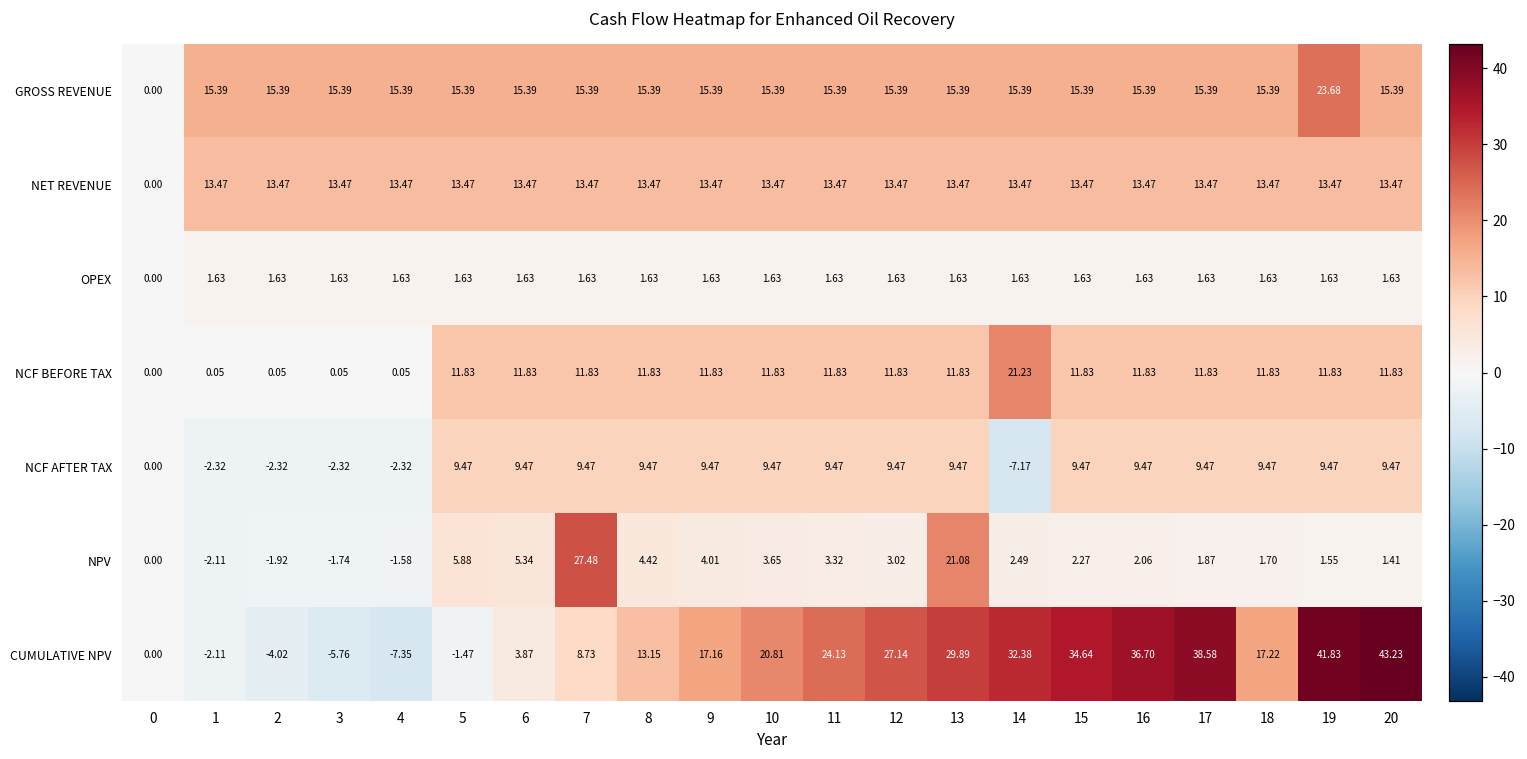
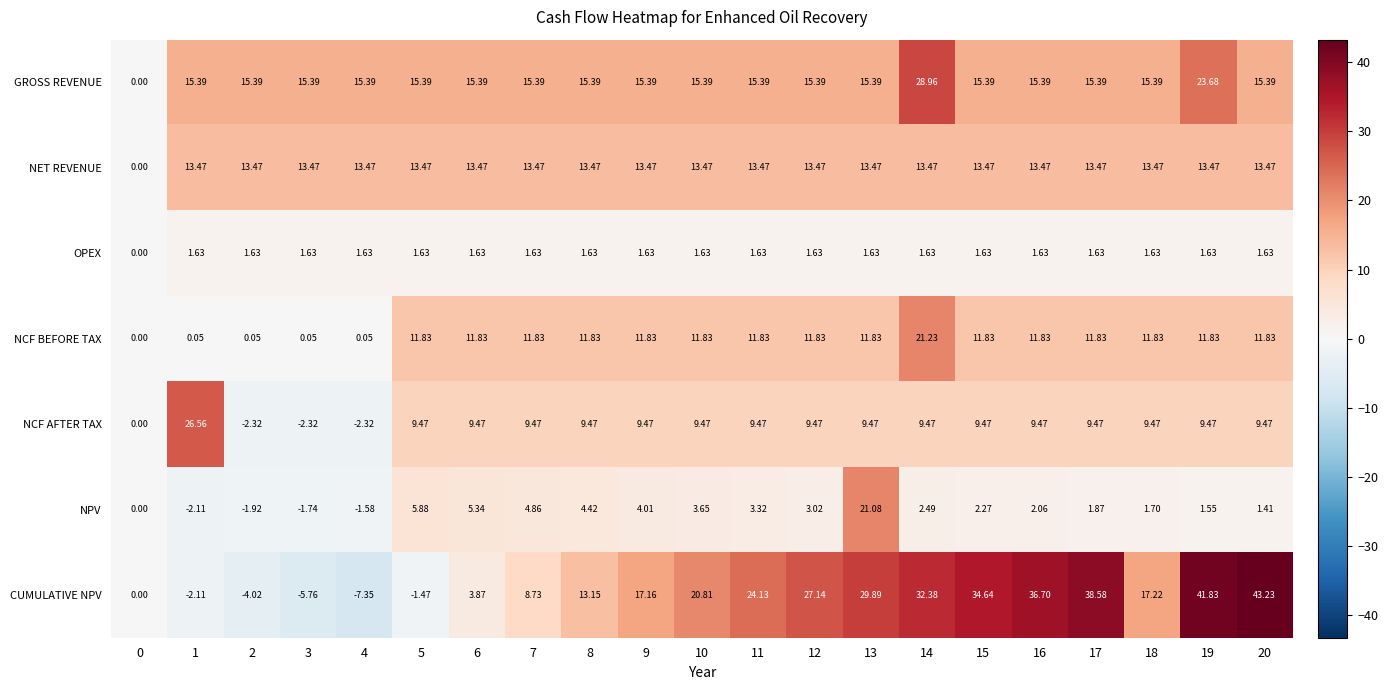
  {
    "GROSS REVENUE": {
      "0": 0.00,
      "1": 15.39,
      "2": 15.39,
      "3": 15.39,
      "4": 15.39,
      "5": 15.39,
      "6": 15.39,
      "7": 15.39,
      "8": 15.39,
      "9": 15.39,
      "10": 15.39,
      "11": 15.39,
      "12": 15.39,
      "13": 15.39,
-     "14": 15.39,
+     "14": 28.96,
      "15": 15.39,
      "16": 15.39,
      "17": 15.39,
      "18": 15.39,
      "19": 23.68,
      "20": 15.39
    },
    "NET REVENUE": {
      "0": 0.00,
      "1": 13.47,
      "2": 13.47,
      "3": 13.47,
      "4": 13.47,
      "5": 13.47,
      "6": 13.47,
      "7": 13.47,
      "8": 13.47,
      "9": 13.47,
      "10": 13.47,
      "11": 13.47,
      "12": 13.47,
      "13": 13.47,
      "14": 13.47,
      "15": 13.47,
      "16": 13.47,
      "17": 13.47,
      "18": 13.47,
      "19": 13.47,
      "20": 13.47
    },
    "OPEX": {
      "0": 0.00,
      "1": 1.63,
      "2": 1.63,
      "3": 1.63,
      "4": 1.63,
      "5": 1.63,
      "6": 1.63,
      "7": 1.63,
      "8": 1.63,
      "9": 1.63,
      "10": 1.63,
      "11": 1.63,
      "12": 1.63,
      "13": 1.63,
      "14": 1.63,
      "15": 1.63,
      "16": 1.63,
      "17": 1.63,
      "18": 1.63,
      "19": 1.63,
      "20": 1.63
    },
    "NCF BEFORE TAX": {
      "0": 0.00,
      "1": 0.05,
      "2": 0.05,
      "3": 0.05,
      "4": 0.05,
      "5": 11.83,
      "6": 11.83,
      "7": 11.83,
      "8": 11.83,
      "9": 11.83,
      "10": 11.83,
      "11": 11.83,
      "12": 11.83,
      "13": 11.83,
      "14": 21.23,
      "15": 11.83,
      "16": 11.83,
      "17": 11.83,
      "18": 11.83,
      "19": 11.83,
      "20": 11.83
    },
    "NCF AFTER TAX": {
      "0": 0.00,
-     "1": -2.32,
+     "1": 26.56,
      "2": -2.32,
      "3": -2.32,
      "4": -2.32,
      "5": 9.47,
      "6": 9.47,
      "7": 9.47,
      "8": 9.47,
      "9": 9.47,
      "10": 9.47,
      "11": 9.47,
      "12": 9.47,
      "13": 9.47,
-     "14": -7.17,
+     "14": 9.47,
      "15": 9.47,
      "16": 9.47,
      "17": 9.47,
      "18": 9.47,
      "19": 9.47,
      "20": 9.47
    },
    "NPV": {
      "0": 0.00,
      "1": -2.11,
      "2": -1.92,
      "3": -1.74,
      "4": -1.58,
      "5": 5.88,
      "6": 5.34,
-     "7": 27.48,
+     "7": 4.86,
      "8": 4.42,
      "9": 4.01,
      "10": 3.65,
      "11": 3.32,
      "12": 3.02,
      "13": 21.08,
      "14": 2.49,
      "15": 2.27,
      "16": 2.06,
      "17": 1.87,
      "18": 1.70,
      "19": 1.55,
      "20": 1.41
    },
    "CUMULATIVE NPV": {
      "0": 0.00,
      "1": -2.11,
      "2": -4.02,
      "3": -5.76,
      "4": -7.35,
      "5": -1.47,
      "6": 3.87,
      "7": 8.73,
      "8": 13.15,
      "9": 17.16,
      "10": 20.81,
      "11": 24.13,
      "12": 27.14,
      "13": 29.89,
      "14": 32.38,
      "15": 34.64,
      "16": 36.70,
      "17": 38.58,
      "18": 17.22,
      "19": 41.83,
      "20": 43.23
    }
  }
